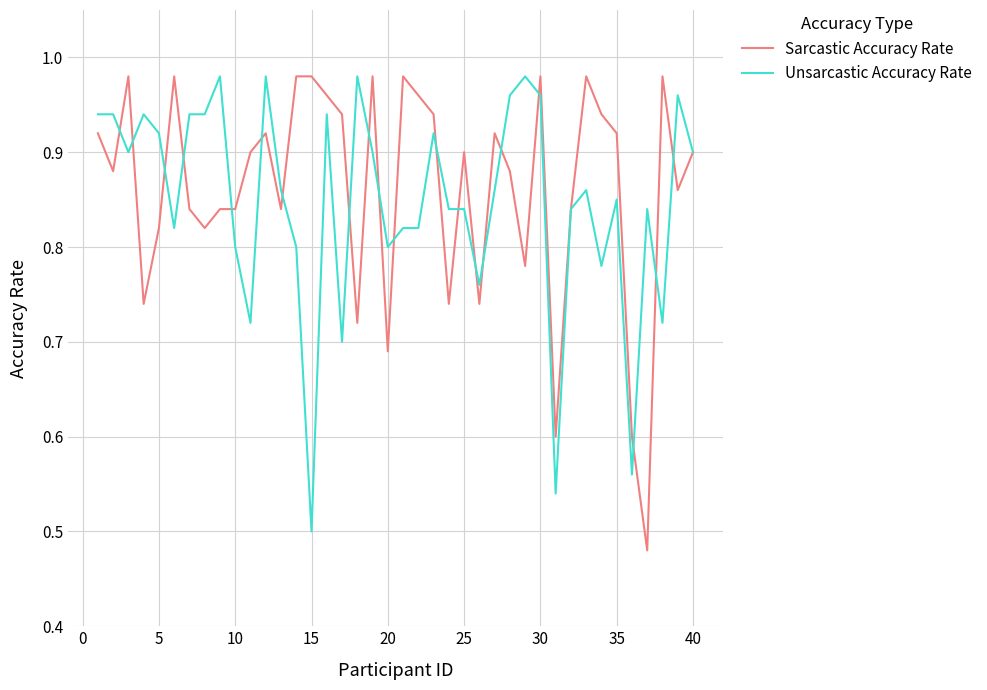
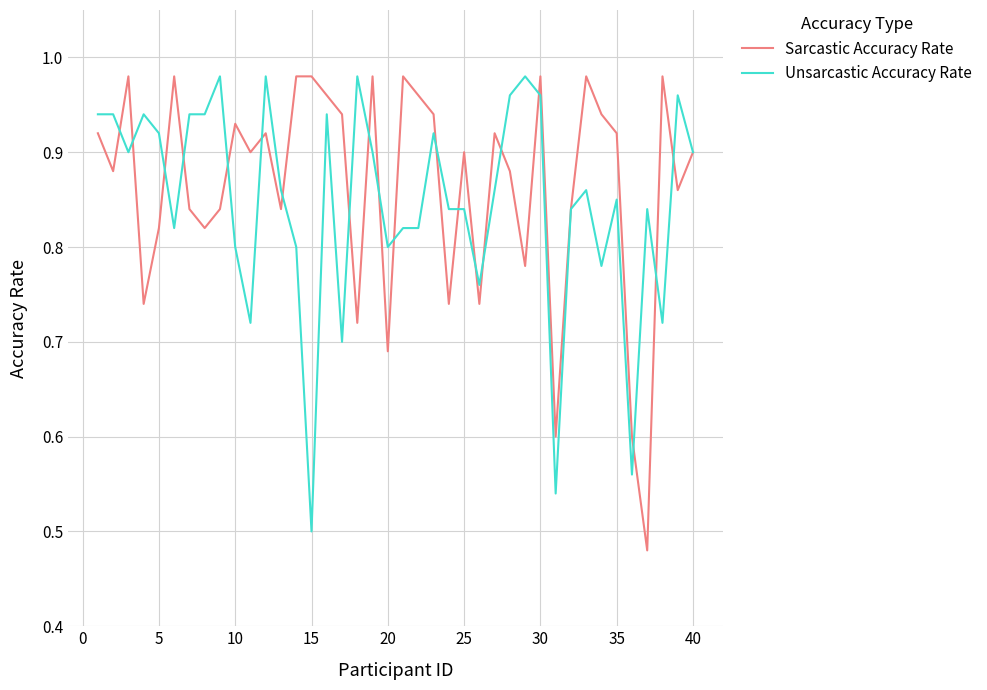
  {
    "Sarcastic Accuracy Rate": {
      "5": 0.82,
-     "10": 0.84,
+     "10": 0.93,
      "15": 0.98,
      "20": 0.69,
      "25": 0.90,
      "30": 0.98,
      "35": 0.92
    },
    "Unsarcastic Accuracy Rate": {
      "5": 0.92,
      "10": 0.80,
      "15": 0.50,
      "20": 0.80,
      "25": 0.84,
      "30": 0.96,
      "35": 0.85
    }
  }
